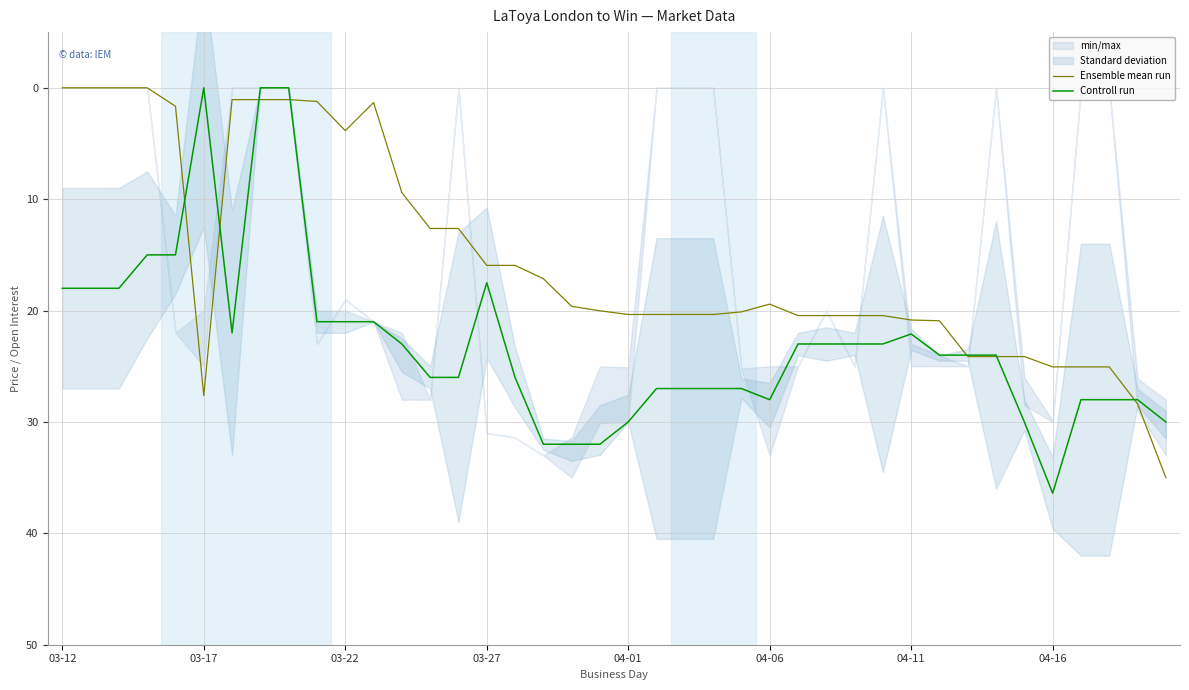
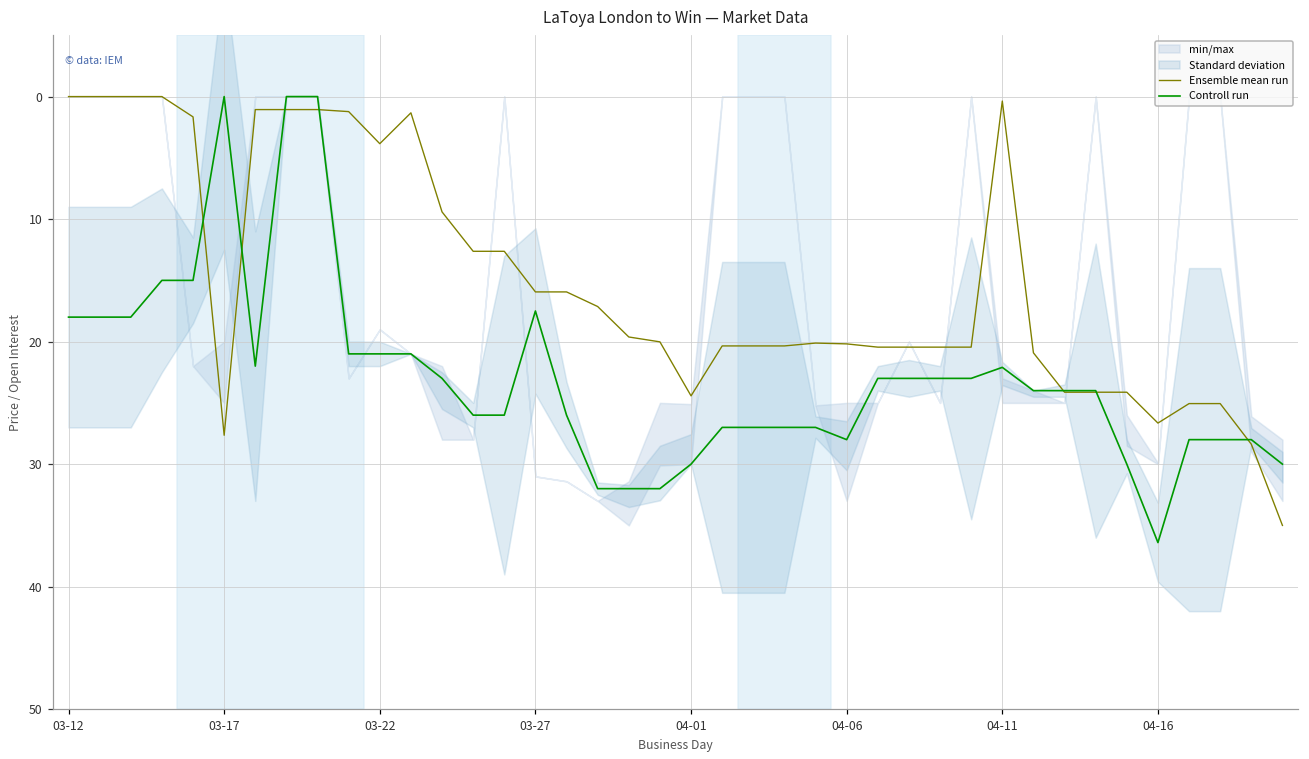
  {
    "Ensemble mean run": {
      "03-17": 27.6,
      "03-22": 3.8,
      "03-27": 15.9,
-     "04-01": 20.4,
-     "04-06": 19.4,
-     "04-11": 20.8,
-     "04-16": 25.1
+     "04-01": 24.4,
+     "04-06": 20.2,
+     "04-11": 0.4,
+     "04-16": 26.6
    },
    "Controll run": {
      "03-12": 18.0,
      "03-17": 0.0,
      "03-22": 21.0,
      "03-27": 17.5,
      "04-06": 28.0,
      "04-11": 22.1,
      "04-16": 36.4
    }
  }
